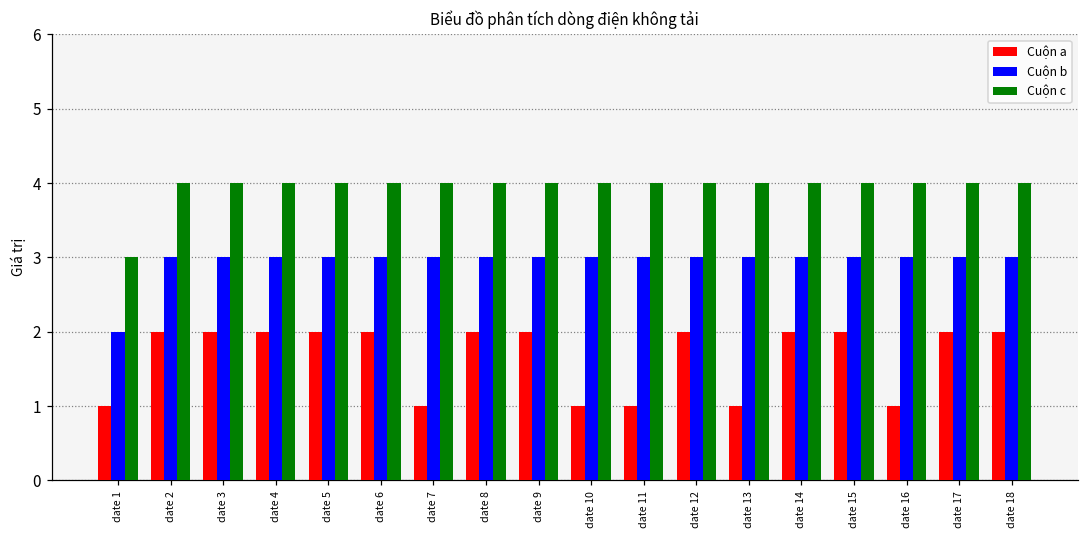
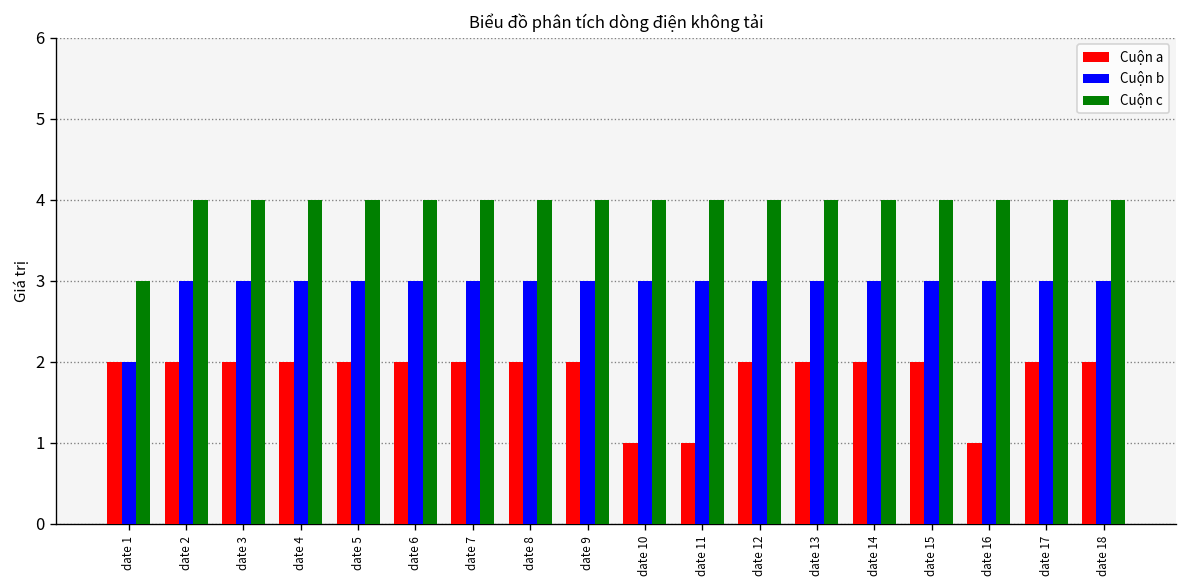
  {
    "Cuộn a": {
-     "date 1": 1,
+     "date 1": 2,
      "date 2": 2,
      "date 3": 2,
      "date 4": 2,
      "date 5": 2,
      "date 6": 2,
-     "date 7": 1,
+     "date 7": 2,
      "date 8": 2,
      "date 9": 2,
      "date 10": 1,
      "date 11": 1,
      "date 12": 2,
-     "date 13": 1,
+     "date 13": 2,
      "date 14": 2,
      "date 15": 2,
      "date 16": 1,
      "date 17": 2,
      "date 18": 2
    },
    "Cuộn b": {
      "date 1": 2,
      "date 2": 3,
      "date 3": 3,
      "date 4": 3,
      "date 5": 3,
      "date 6": 3,
      "date 7": 3,
      "date 8": 3,
      "date 9": 3,
      "date 10": 3,
      "date 11": 3,
      "date 12": 3,
      "date 13": 3,
      "date 14": 3,
      "date 15": 3,
      "date 16": 3,
      "date 17": 3,
      "date 18": 3
    },
    "Cuộn c": {
      "date 1": 3,
      "date 2": 4,
      "date 3": 4,
      "date 4": 4,
      "date 5": 4,
      "date 6": 4,
      "date 7": 4,
      "date 8": 4,
      "date 9": 4,
      "date 10": 4,
      "date 11": 4,
      "date 12": 4,
      "date 13": 4,
      "date 14": 4,
      "date 15": 4,
      "date 16": 4,
      "date 17": 4,
      "date 18": 4
    }
  }
